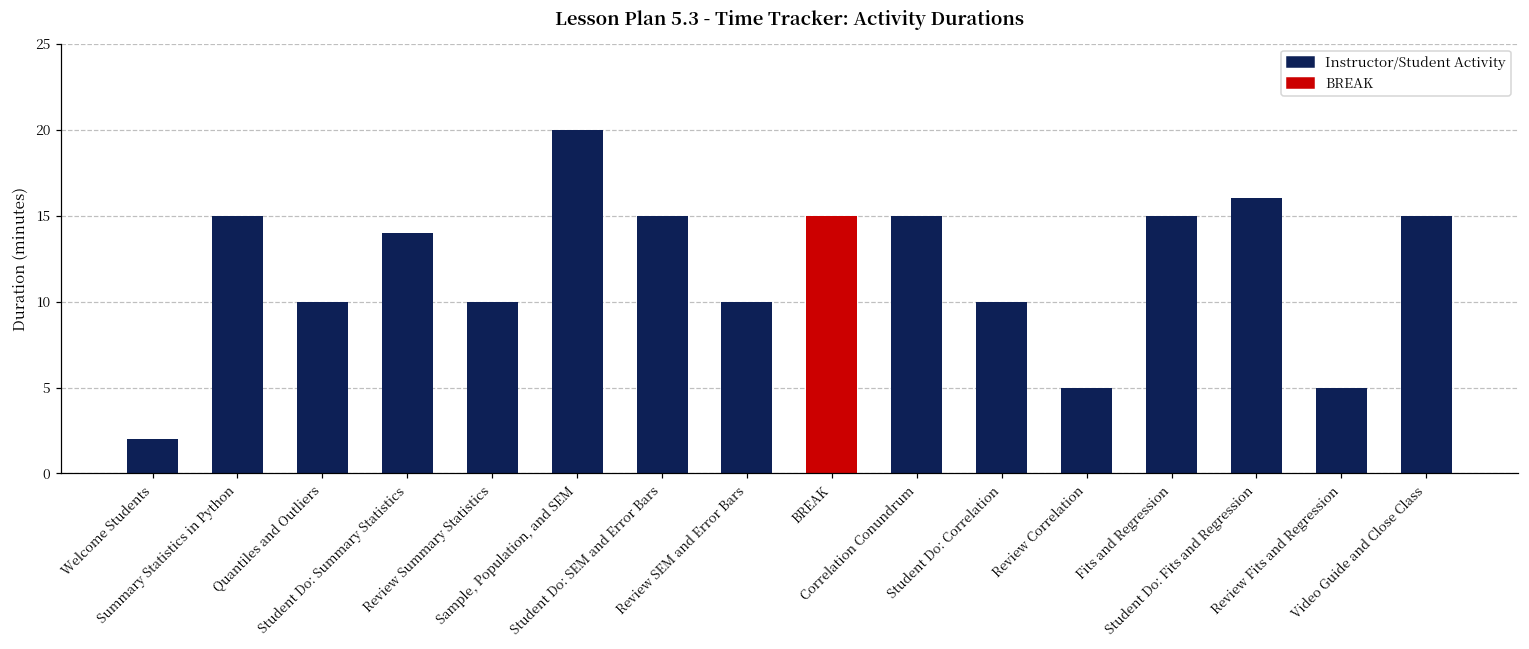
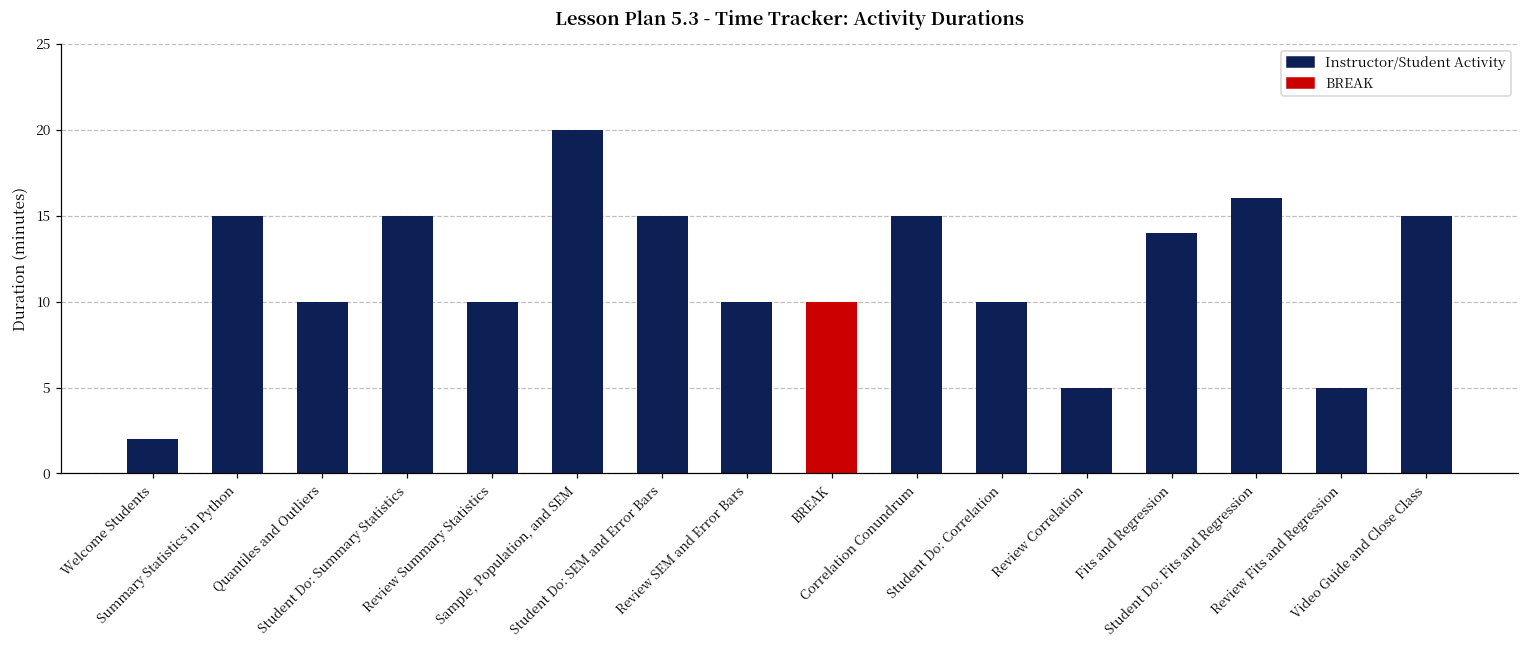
  {
    "Welcome Students": 2,
    "Summary Statistics in Python": 15,
    "Quantiles and Outliers": 10,
-   "Student Do: Summary Statistics": 14,
+   "Student Do: Summary Statistics": 15,
    "Review Summary Statistics": 10,
    "Sample, Population, and SEM": 20,
    "Student Do: SEM and Error Bars": 15,
    "Review SEM and Error Bars": 10,
-   "BREAK": 15,
+   "BREAK": 10,
    "Correlation Conundrum": 15,
    "Student Do: Correlation": 10,
    "Review Correlation": 5,
-   "Fits and Regression": 15,
+   "Fits and Regression": 14,
    "Student Do: Fits and Regression": 16,
    "Review Fits and Regression": 5,
    "Video Guide and Close Class": 15
  }
